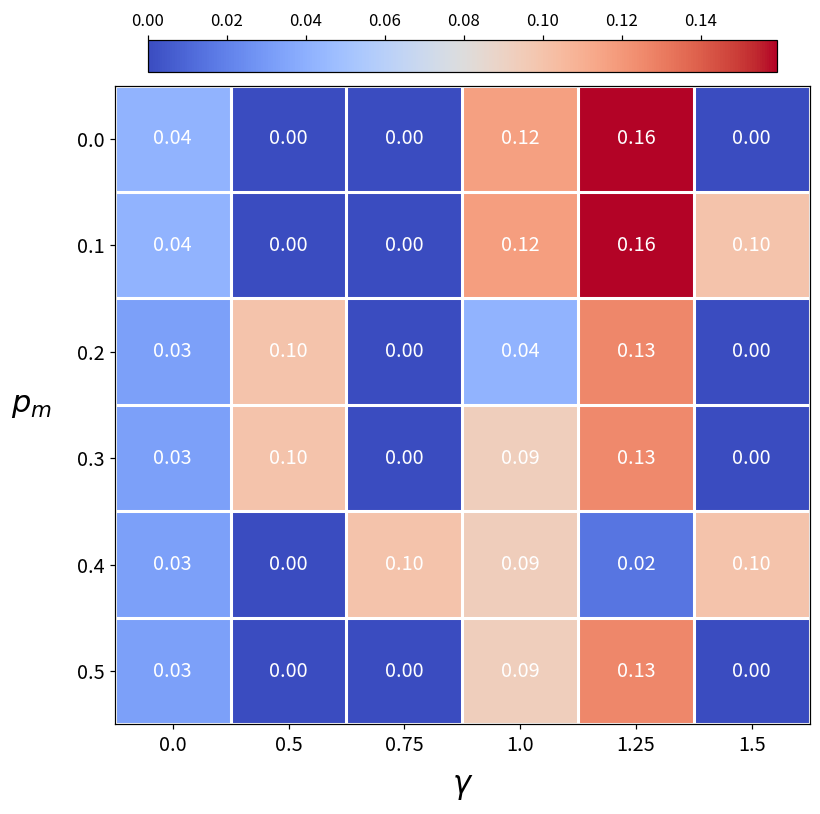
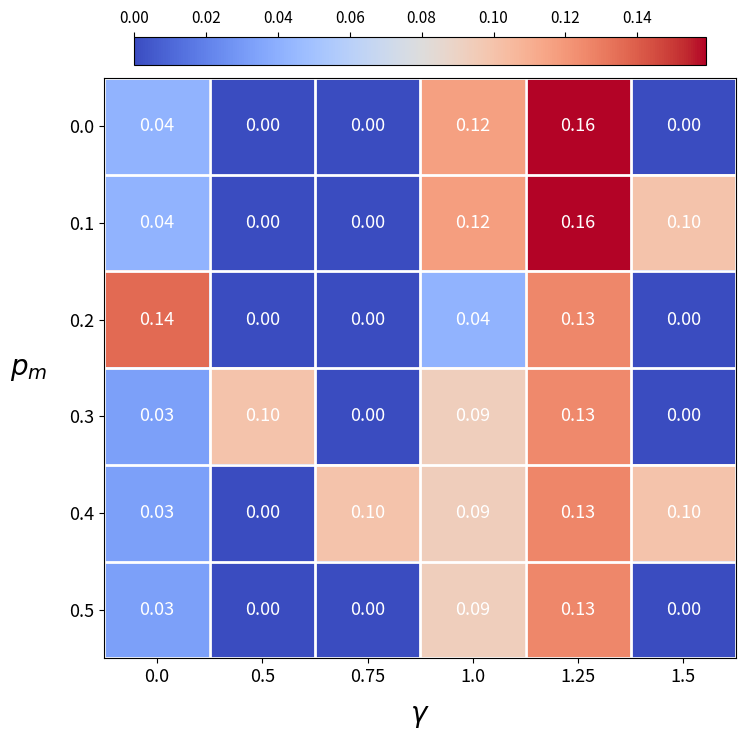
  {
    "0.0": {
      "0.0": 0.04,
      "0.5": 0.00,
      "0.75": 0.00,
      "1.0": 0.12,
      "1.25": 0.16,
      "1.5": 0.00
    },
    "0.1": {
      "0.0": 0.04,
      "0.5": 0.00,
      "0.75": 0.00,
      "1.0": 0.12,
      "1.25": 0.16,
      "1.5": 0.10
    },
    "0.2": {
-     "0.0": 0.03,
-     "0.5": 0.10,
+     "0.0": 0.14,
+     "0.5": 0.00,
      "0.75": 0.00,
      "1.0": 0.04,
      "1.25": 0.13,
      "1.5": 0.00
    },
    "0.3": {
      "0.0": 0.03,
      "0.5": 0.10,
      "0.75": 0.00,
      "1.0": 0.09,
      "1.25": 0.13,
      "1.5": 0.00
    },
    "0.4": {
      "0.0": 0.03,
      "0.5": 0.00,
      "0.75": 0.10,
      "1.0": 0.09,
-     "1.25": 0.02,
+     "1.25": 0.13,
      "1.5": 0.10
    },
    "0.5": {
      "0.0": 0.03,
      "0.5": 0.00,
      "0.75": 0.00,
      "1.0": 0.09,
      "1.25": 0.13,
      "1.5": 0.00
    }
  }
